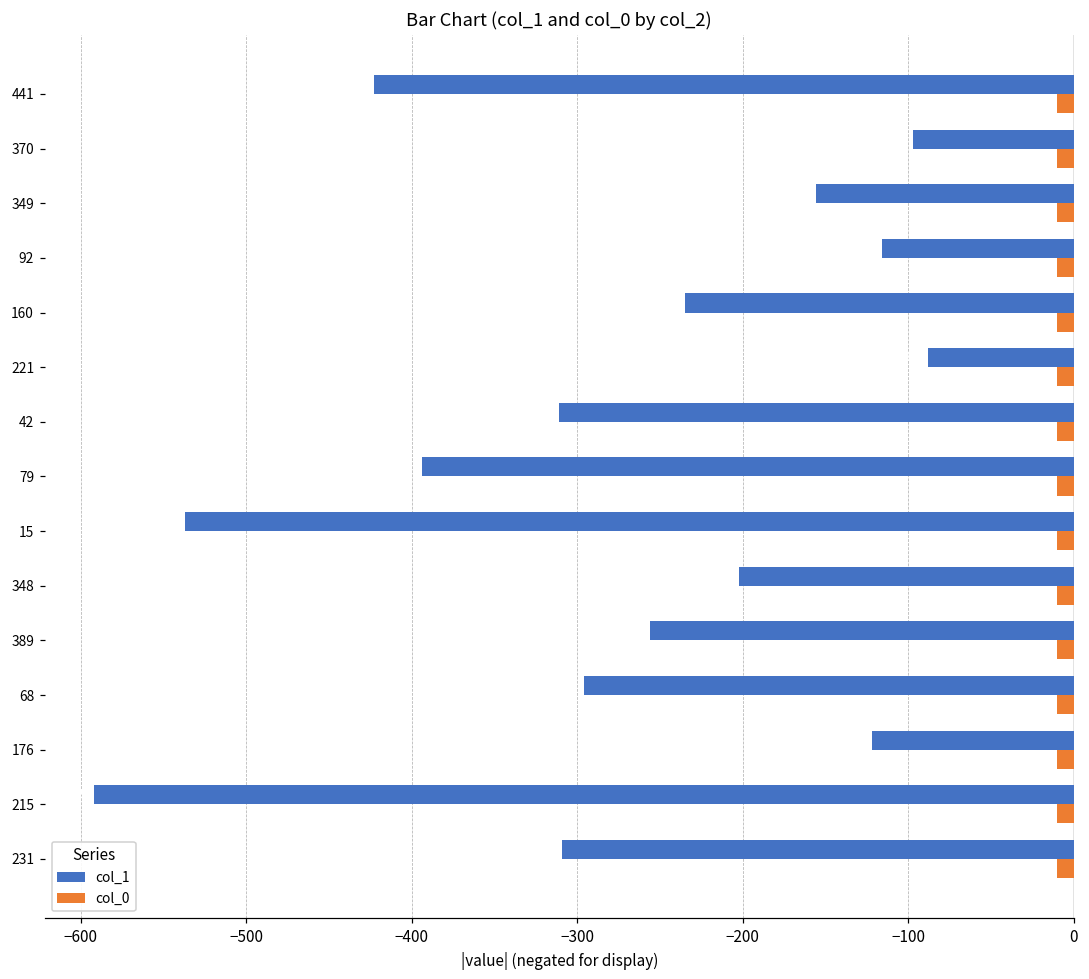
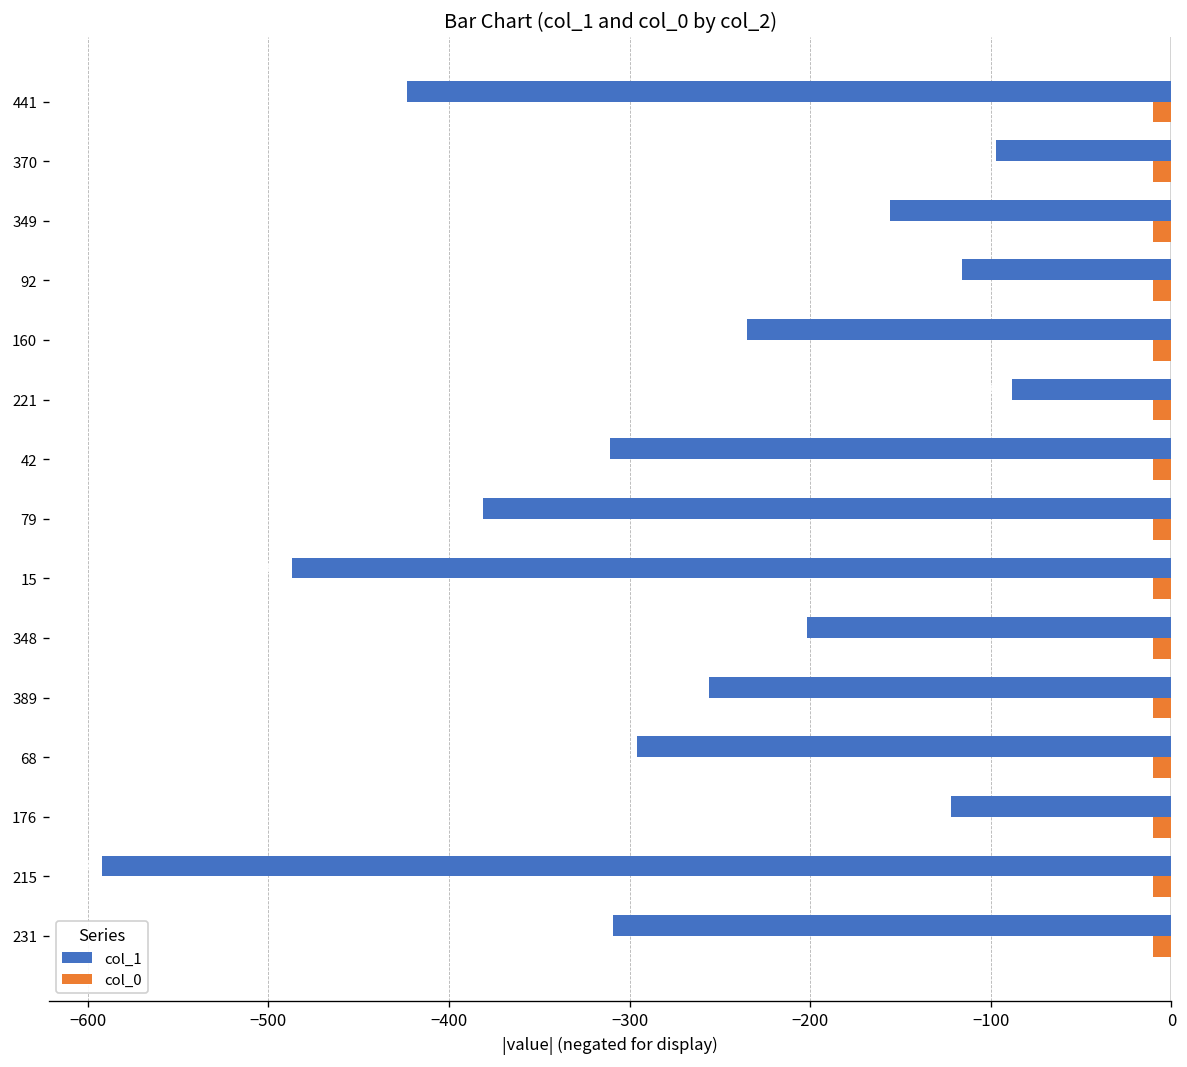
  {
    "col_1": {
      "441": -423,
      "370": -97,
      "349": -156,
      "92": -116,
      "160": -235,
      "221": -88,
      "42": -311,
-     "79": -394,
-     "15": -537,
+     "79": -381,
+     "15": -487,
      "348": -202,
      "389": -256,
      "68": -296,
      "176": -122,
      "215": -592,
      "231": -309
    },
    "col_0": {
      "441": -10,
      "370": -10,
      "349": -10,
      "92": -10,
      "160": -10,
      "221": -10,
      "42": -10,
      "79": -10,
      "15": -10,
      "348": -10,
      "389": -10,
      "68": -10,
      "176": -10,
      "215": -10,
      "231": -10
    }
  }
